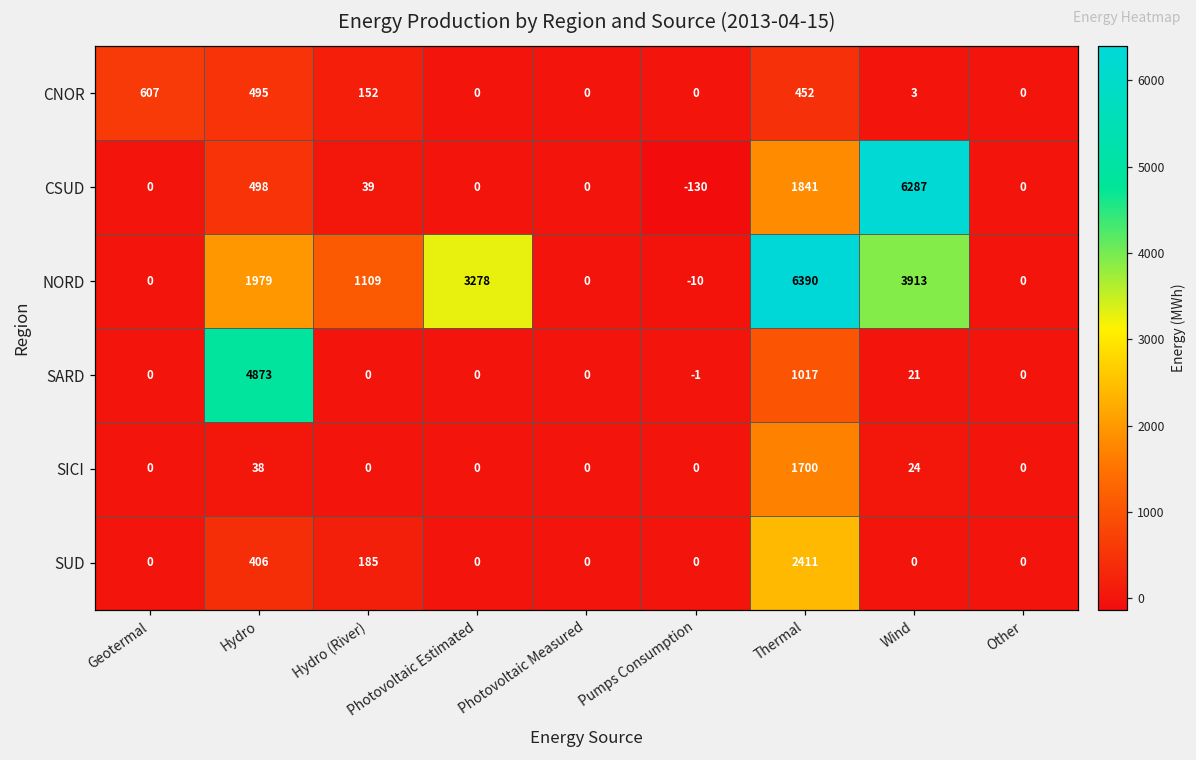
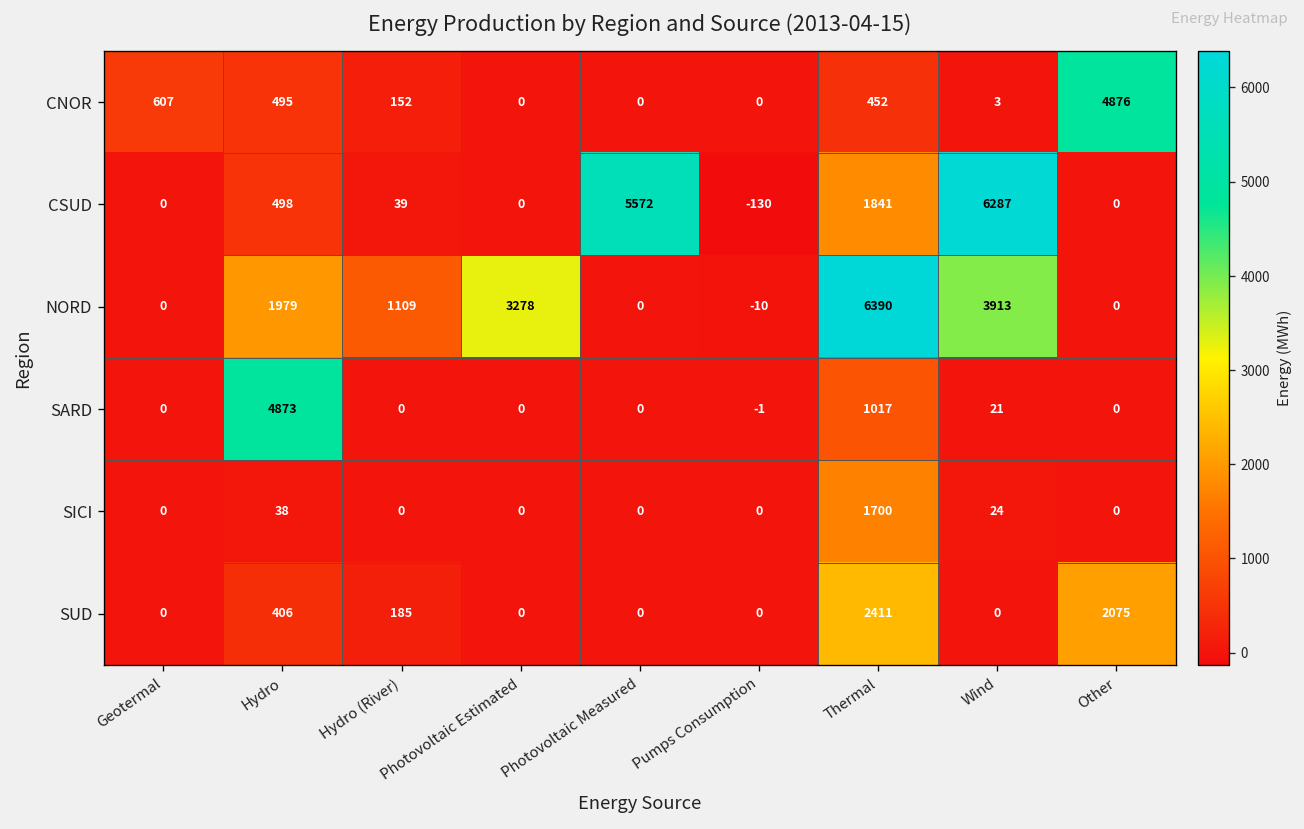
  {
    "CNOR": {
      "Geotermal": 607,
      "Hydro": 495,
      "Hydro (River)": 152,
      "Photovoltaic Estimated": 0,
      "Photovoltaic Measured": 0,
      "Pumps Consumption": 0,
      "Thermal": 452,
      "Wind": 3,
-     "Other": 0
+     "Other": 4876
    },
    "CSUD": {
      "Geotermal": 0,
      "Hydro": 498,
      "Hydro (River)": 39,
      "Photovoltaic Estimated": 0,
-     "Photovoltaic Measured": 0,
+     "Photovoltaic Measured": 5572,
      "Pumps Consumption": -130,
      "Thermal": 1841,
      "Wind": 6287,
      "Other": 0
    },
    "NORD": {
      "Geotermal": 0,
      "Hydro": 1979,
      "Hydro (River)": 1109,
      "Photovoltaic Estimated": 3278,
      "Photovoltaic Measured": 0,
      "Pumps Consumption": -10,
      "Thermal": 6390,
      "Wind": 3913,
      "Other": 0
    },
    "SARD": {
      "Geotermal": 0,
      "Hydro": 4873,
      "Hydro (River)": 0,
      "Photovoltaic Estimated": 0,
      "Photovoltaic Measured": 0,
      "Pumps Consumption": -1,
      "Thermal": 1017,
      "Wind": 21,
      "Other": 0
    },
    "SICI": {
      "Geotermal": 0,
      "Hydro": 38,
      "Hydro (River)": 0,
      "Photovoltaic Estimated": 0,
      "Photovoltaic Measured": 0,
      "Pumps Consumption": 0,
      "Thermal": 1700,
      "Wind": 24,
      "Other": 0
    },
    "SUD": {
      "Geotermal": 0,
      "Hydro": 406,
      "Hydro (River)": 185,
      "Photovoltaic Estimated": 0,
      "Photovoltaic Measured": 0,
      "Pumps Consumption": 0,
      "Thermal": 2411,
      "Wind": 0,
-     "Other": 0
+     "Other": 2075
    }
  }
